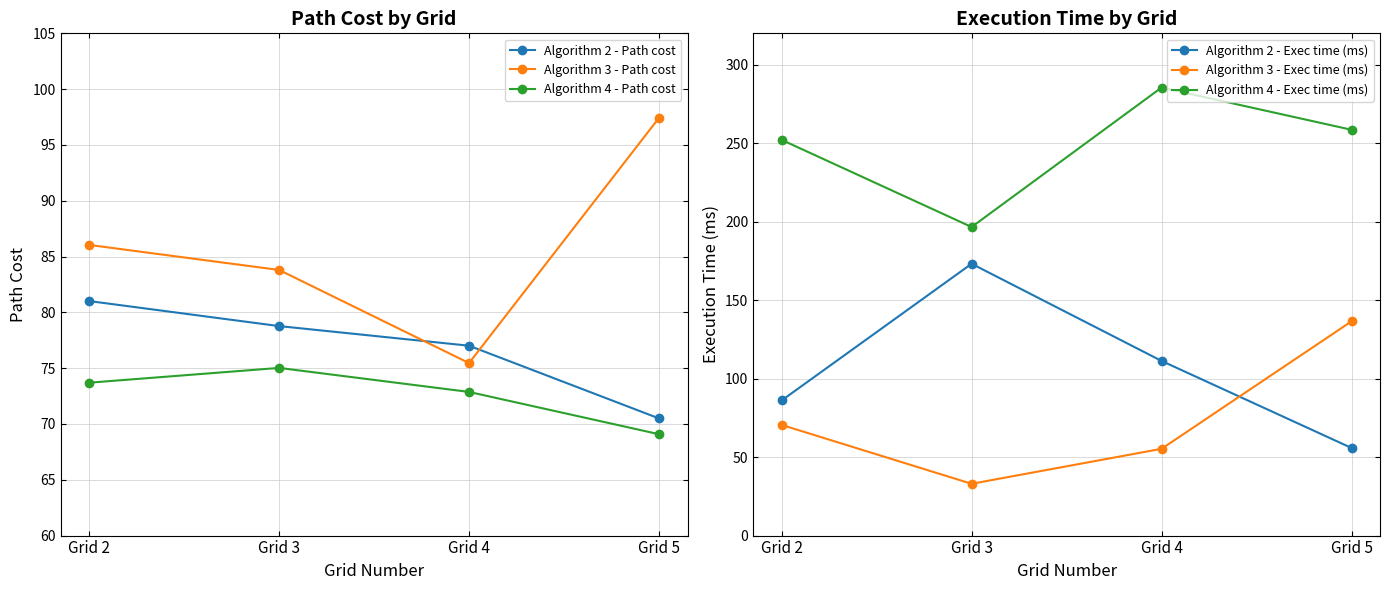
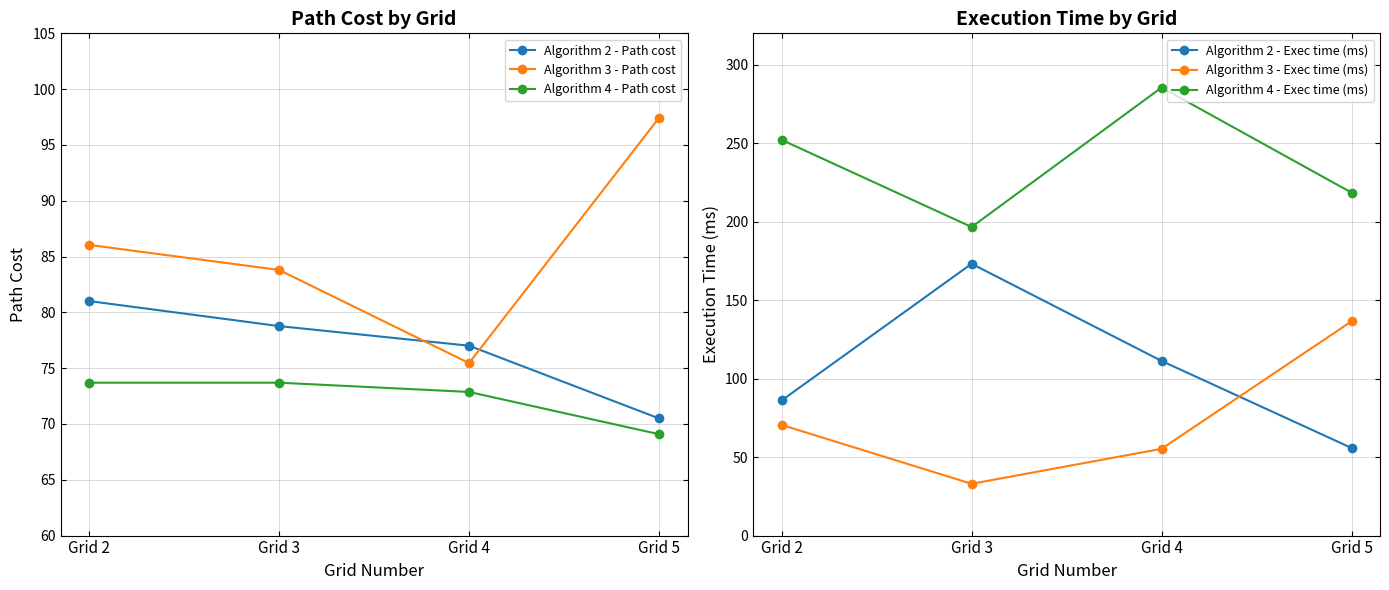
  {
    "Path Cost by Grid": {
      "Algorithm 2 - Path cost": {
        "Grid 2": 81.0,
        "Grid 3": 78.8,
        "Grid 4": 77.0,
        "Grid 5": 70.5
      },
      "Algorithm 3 - Path cost": {
        "Grid 2": 86.0,
        "Grid 3": 83.8,
        "Grid 4": 75.5,
        "Grid 5": 97.4
      },
      "Algorithm 4 - Path cost": {
        "Grid 2": 73.7,
-       "Grid 3": 75.0,
+       "Grid 3": 73.7,
        "Grid 4": 72.9,
        "Grid 5": 69.1
      }
    },
    "Execution Time by Grid": {
      "Algorithm 2 - Exec time (ms)": {
        "Grid 2": 86,
        "Grid 3": 173,
        "Grid 4": 111,
        "Grid 5": 56
      },
      "Algorithm 3 - Exec time (ms)": {
        "Grid 2": 71,
        "Grid 3": 33,
        "Grid 4": 55,
        "Grid 5": 137
      },
      "Algorithm 4 - Exec time (ms)": {
        "Grid 2": 252,
        "Grid 3": 197,
        "Grid 4": 285,
-       "Grid 5": 259
+       "Grid 5": 219
      }
    }
  }
